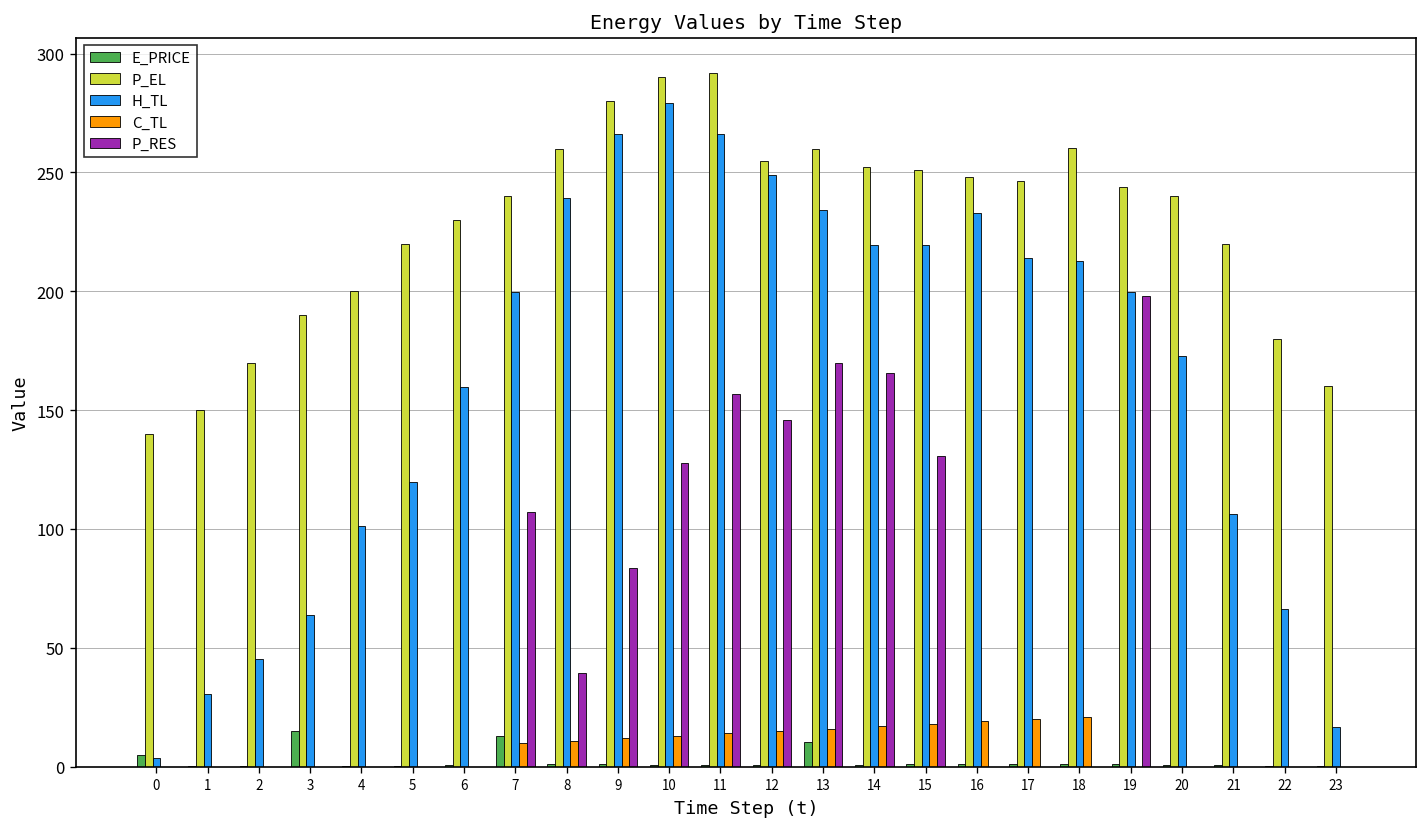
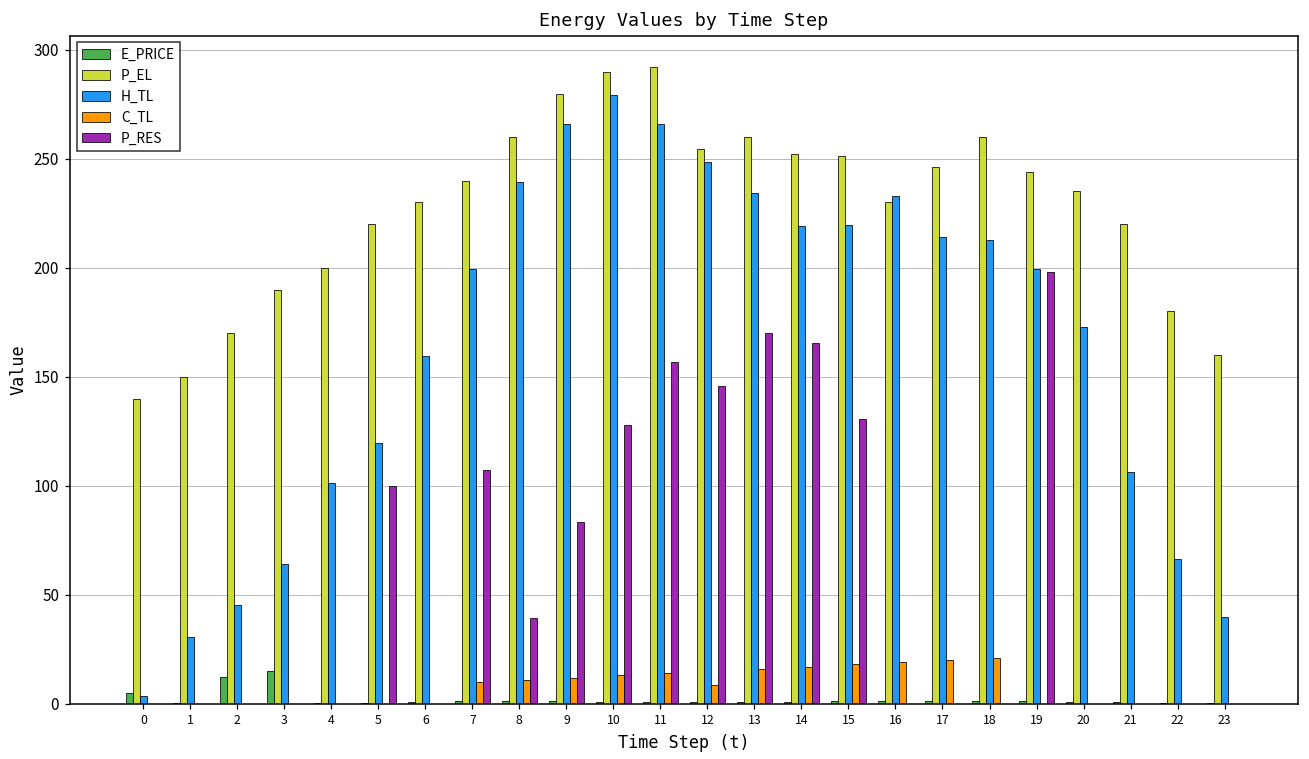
  {
    "E_PRICE": {
      "0": 5,
-     "2": 0,
+     "2": 12,
      "3": 15,
-     "7": 13,
-     "13": 10
+     "7": 1,
+     "13": 1
    },
    "P_EL": {
      "0": 140,
      "1": 150,
      "2": 170,
      "3": 190,
      "4": 200,
      "5": 220,
      "6": 230,
      "7": 240,
      "8": 260,
      "9": 280,
      "10": 290,
      "11": 292,
      "12": 255,
      "13": 260,
      "14": 252,
      "15": 251,
-     "16": 248,
+     "16": 230,
      "17": 246,
      "18": 260,
      "19": 244,
-     "20": 240,
+     "20": 235,
      "21": 220,
      "22": 180,
      "23": 160
    },
    "H_TL": {
      "0": 4,
      "1": 31,
      "2": 45,
      "3": 64,
      "4": 101,
      "5": 120,
      "6": 160,
      "7": 200,
      "8": 239,
      "9": 266,
      "10": 279,
      "11": 266,
      "12": 249,
      "13": 234,
      "14": 219,
      "15": 219,
      "16": 233,
      "17": 214,
      "18": 213,
      "19": 200,
      "20": 173,
      "21": 106,
      "22": 66,
-     "23": 17
+     "23": 40
    },
    "C_TL": {
      "0": 0,
      "1": 0,
      "2": 0,
      "3": 0,
      "4": 0,
      "5": 0,
      "6": 0,
      "7": 10,
      "8": 11,
      "9": 12,
      "10": 13,
      "11": 14,
-     "12": 15,
+     "12": 9,
      "13": 16,
      "14": 17,
      "15": 18,
      "16": 19,
      "17": 20,
      "18": 21,
      "19": 0,
      "20": 0,
      "21": 0,
      "22": 0,
      "23": 0
    },
    "P_RES": {
      "0": 0,
      "1": 0,
      "2": 0,
      "3": 0,
      "4": 0,
-     "5": 0,
+     "5": 100,
      "6": 0,
      "7": 107,
      "8": 39,
      "9": 84,
      "10": 128,
      "11": 157,
      "12": 146,
      "13": 170,
      "14": 165,
      "15": 131,
      "16": 0,
      "17": 0,
      "18": 0,
      "19": 198,
      "20": 0,
      "21": 0,
      "22": 0,
      "23": 0
    }
  }
